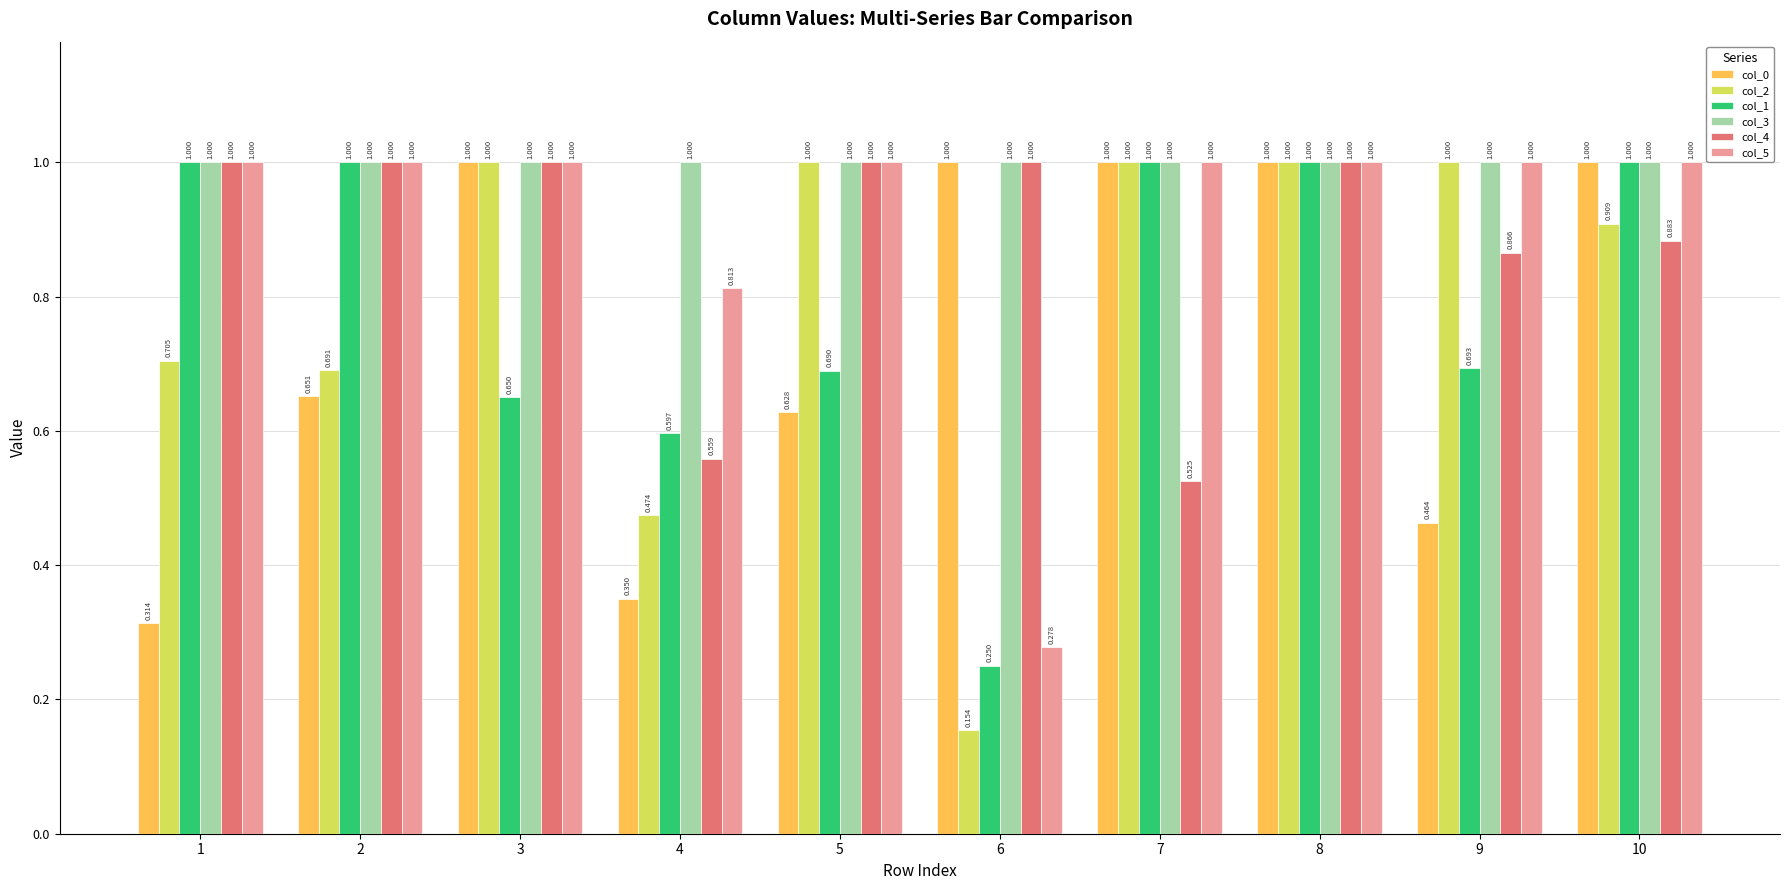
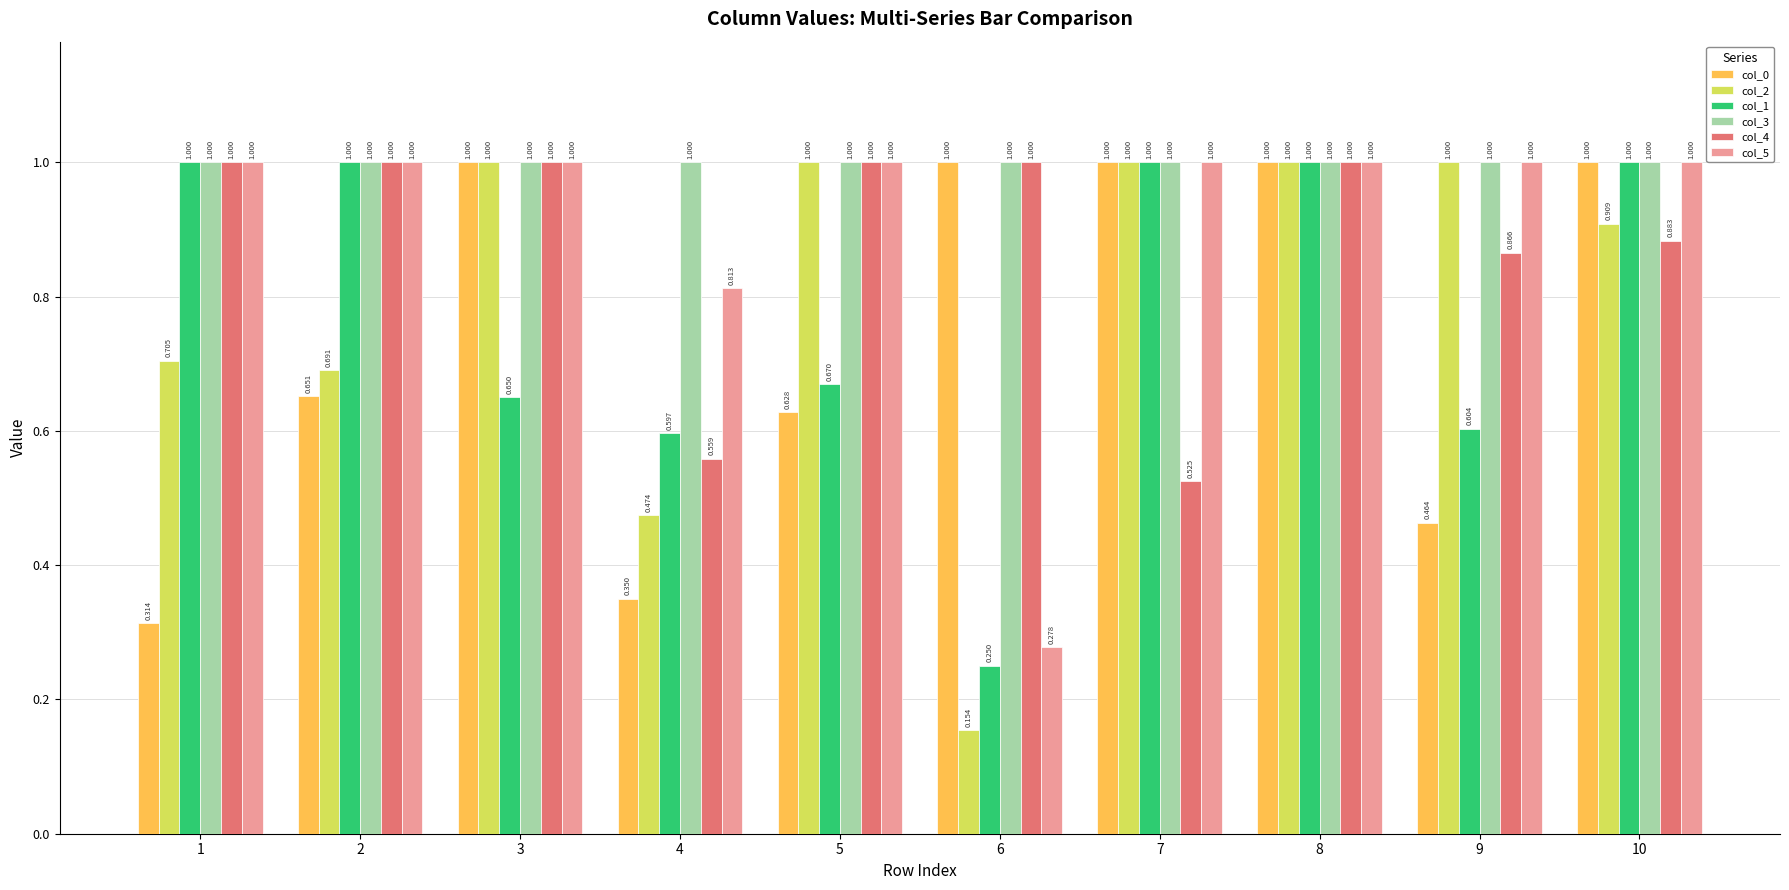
  {
    "col_1": {
      "1": 1.000,
      "2": 1.000,
      "3": 0.650,
      "4": 0.597,
-     "5": 0.690,
+     "5": 0.670,
      "6": 0.250,
      "7": 1.000,
      "8": 1.000,
-     "9": 0.693,
+     "9": 0.604,
      "10": 1.000
    },
    "col_3": {
      "1": 1.000,
      "2": 1.000,
      "3": 1.000,
      "4": 1.000,
      "5": 1.000,
      "6": 1.000,
      "7": 1.000,
      "8": 1.000,
      "9": 1.000,
      "10": 1.000
    }
  }
